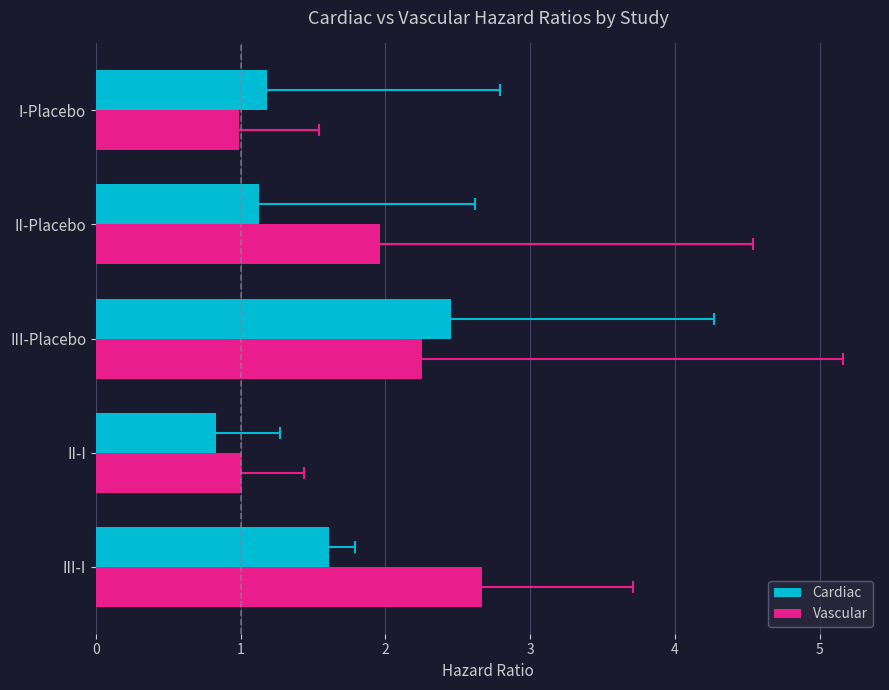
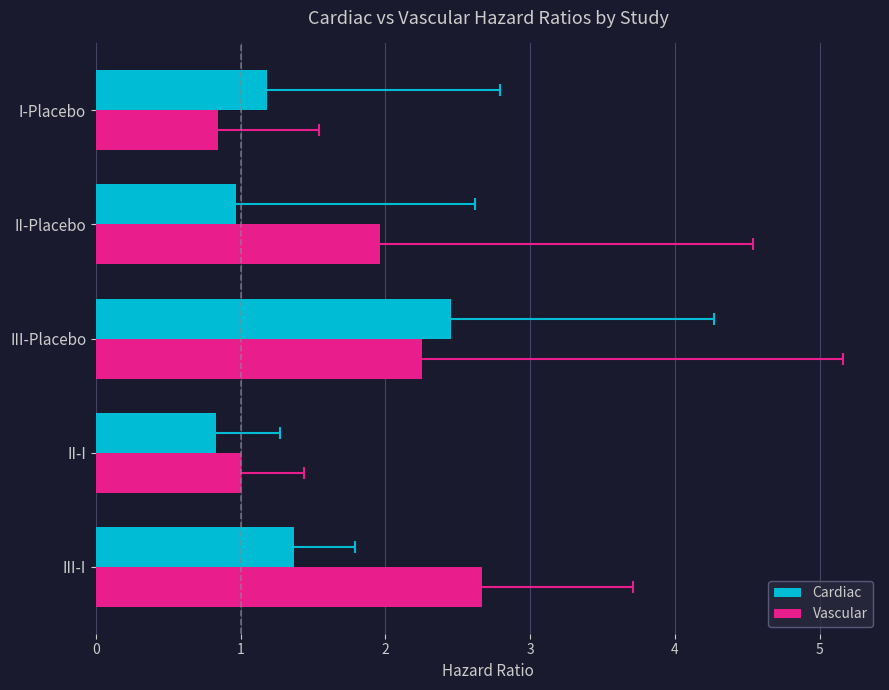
  {
    "Cardiac": {
      "I-Placebo": 1.18,
-     "II-Placebo": 1.13,
+     "II-Placebo": 0.97,
      "III-Placebo": 2.45,
      "II-I": 0.83,
-     "III-I": 1.61
+     "III-I": 1.37
    },
    "Vascular": {
-     "I-Placebo": 0.99,
+     "I-Placebo": 0.84,
      "II-Placebo": 1.96,
      "III-Placebo": 2.25,
      "II-I": 1.00,
      "III-I": 2.67
    }
  }
